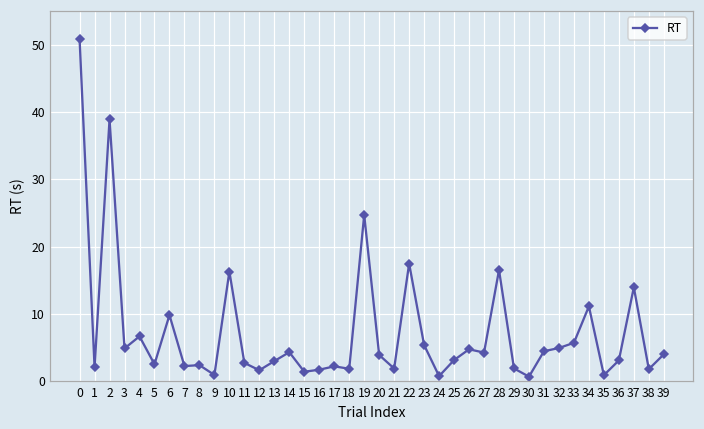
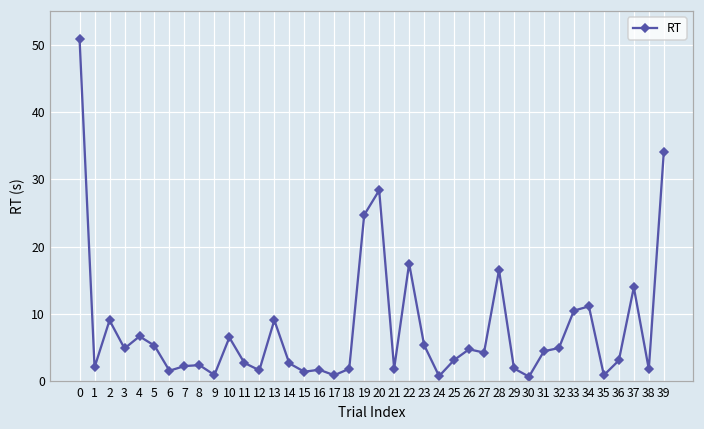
  {
    "0": 51,
    "1": 2,
-   "2": 39,
+   "2": 9,
    "3": 5,
    "4": 7,
-   "5": 3,
-   "6": 10,
+   "5": 5,
+   "6": 2,
    "7": 2,
    "8": 2,
    "9": 1,
-   "10": 16,
+   "10": 7,
    "11": 3,
    "12": 2,
-   "13": 3,
-   "14": 4,
+   "13": 9,
+   "14": 3,
    "15": 1,
    "16": 2,
-   "17": 2,
+   "17": 1,
    "18": 2,
    "19": 25,
-   "20": 4,
+   "20": 28,
    "21": 2,
    "22": 17,
    "23": 5,
    "24": 1,
    "25": 3,
    "26": 5,
    "27": 4,
    "28": 17,
    "29": 2,
    "30": 1,
    "31": 4,
    "32": 5,
-   "33": 6,
+   "33": 10,
    "34": 11,
    "35": 1,
    "36": 3,
    "37": 14,
    "38": 2,
-   "39": 4
+   "39": 34
  }
